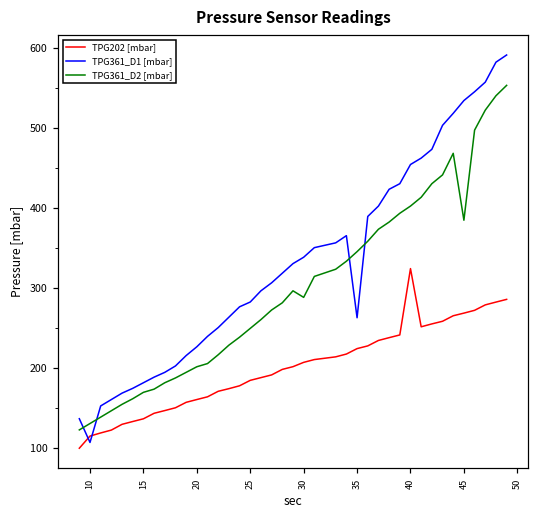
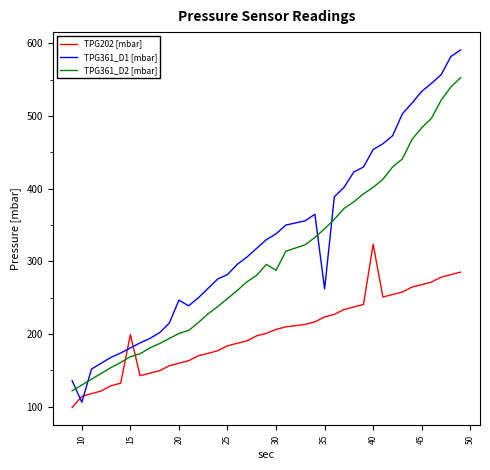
  {
    "TPG202 [mbar]": {
      "10": 110,
-     "15": 140,
+     "15": 200,
      "20": 160,
      "25": 180,
      "30": 210,
      "35": 220,
      "40": 320,
      "45": 270
    },
    "TPG361_D1 [mbar]": {
      "10": 110,
      "15": 180,
-     "20": 230,
+     "20": 250,
      "25": 280,
      "30": 340,
      "35": 260,
      "40": 450,
      "45": 530
    },
    "TPG361_D2 [mbar]": {
      "10": 130,
      "15": 170,
      "20": 200,
      "25": 250,
      "30": 290,
      "35": 350,
      "40": 400,
-     "45": 380
+     "45": 480
    }
  }
